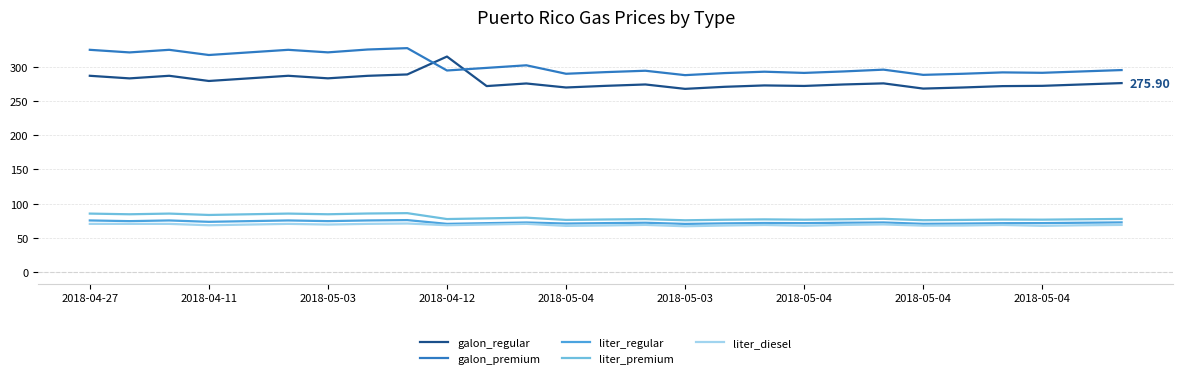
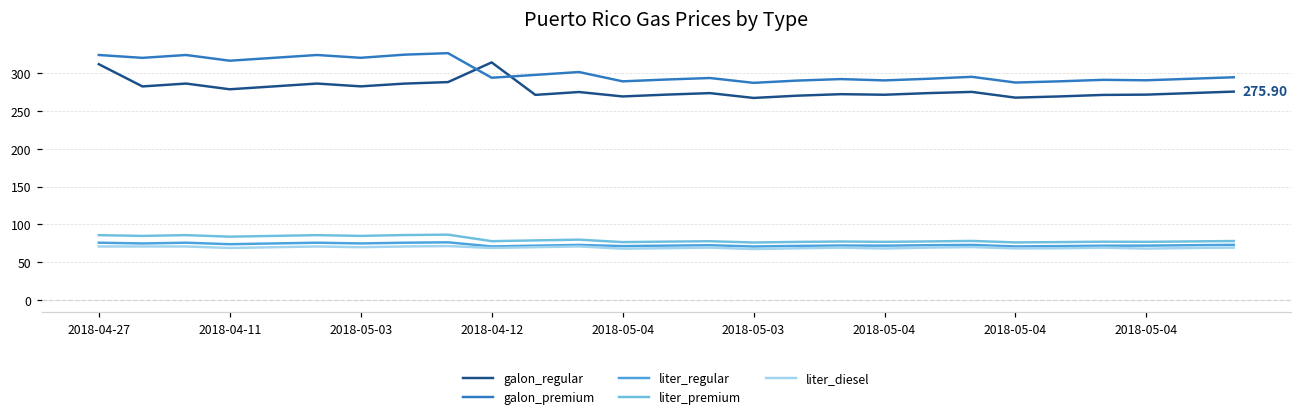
  {
    "galon_regular": {
-     "2018-04-27": 290,
+     "2018-04-27": 310,
      "2018-04-11": 280,
      "2018-04-12": 310
    }
  }
